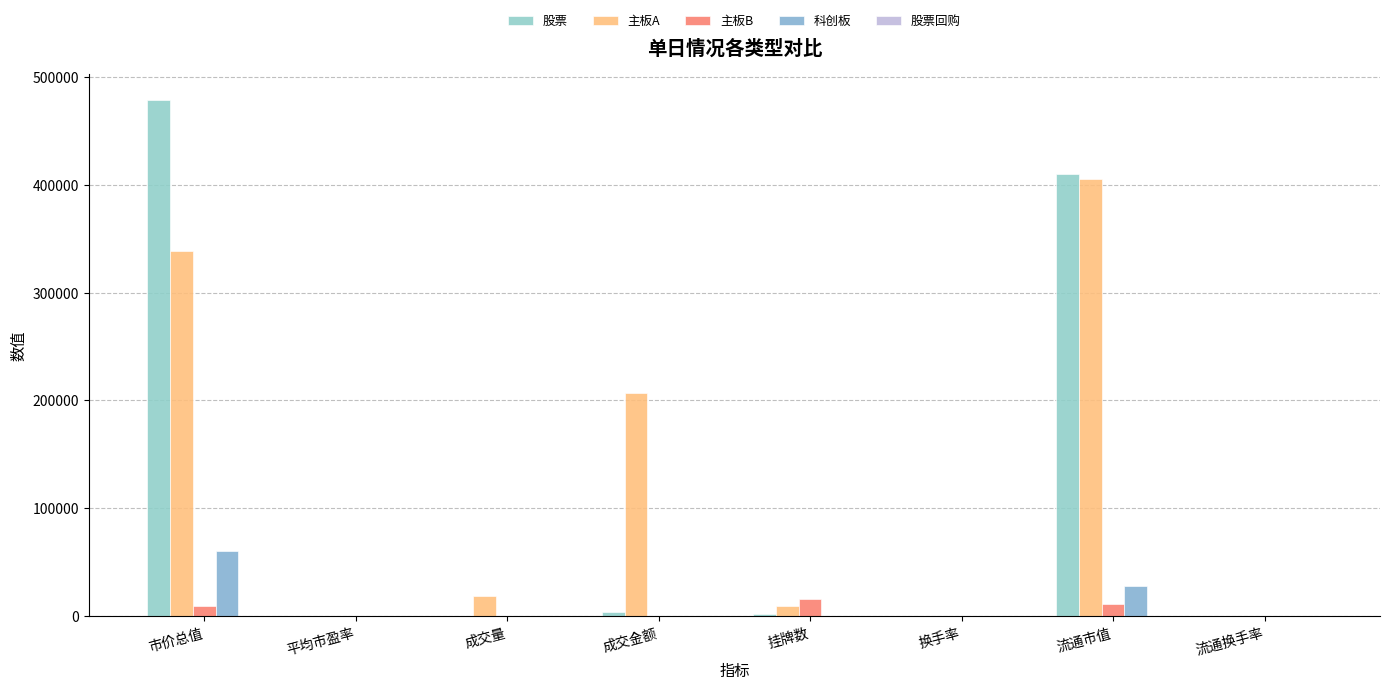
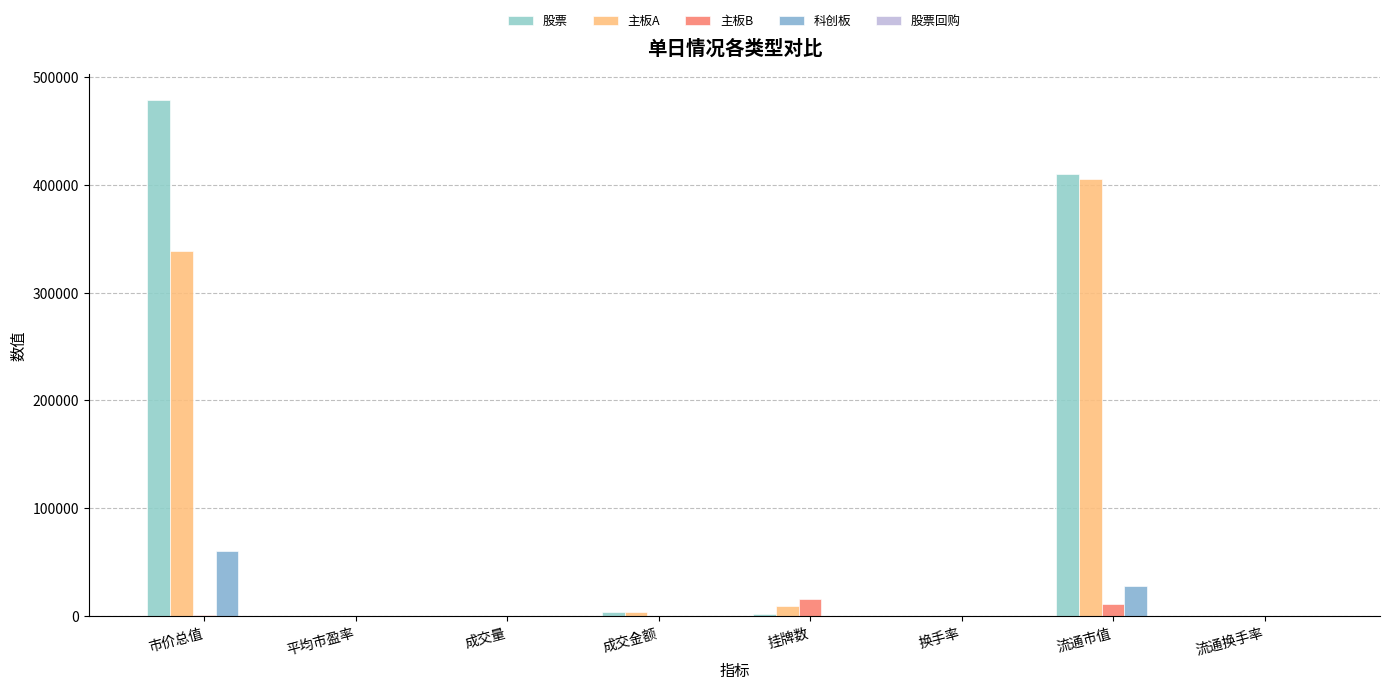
  {
    "主板A": {
      "市价总值": 339000,
-     "成交量": 19000,
-     "成交金额": 207000,
+     "成交量": 0,
+     "成交金额": 4000,
      "挂牌数": 9000,
      "流通市值": 405000
    },
    "主板B": {
-     "市价总值": 9000,
+     "市价总值": 1000,
      "挂牌数": 16000,
      "流通市值": 11000
    }
  }
